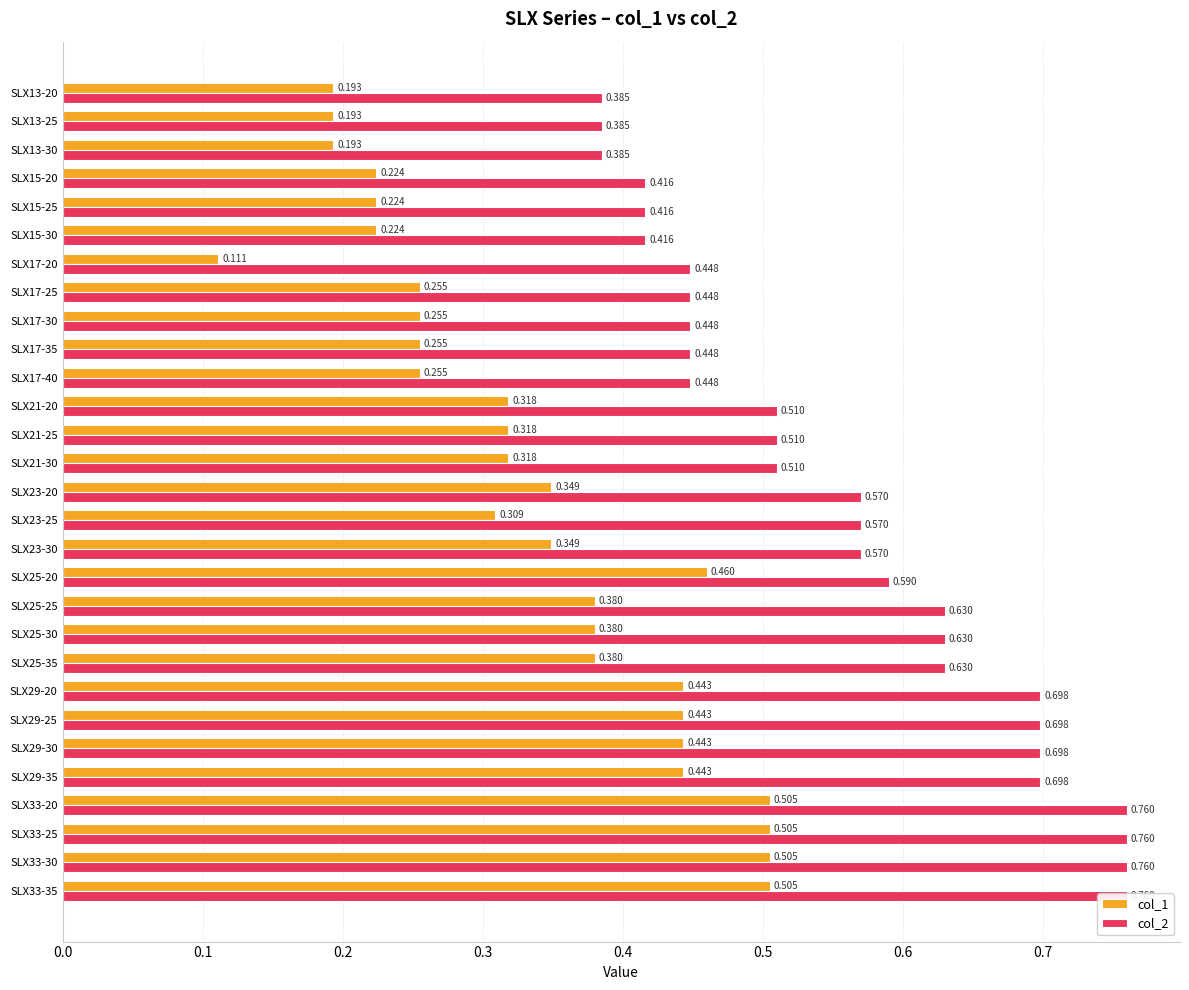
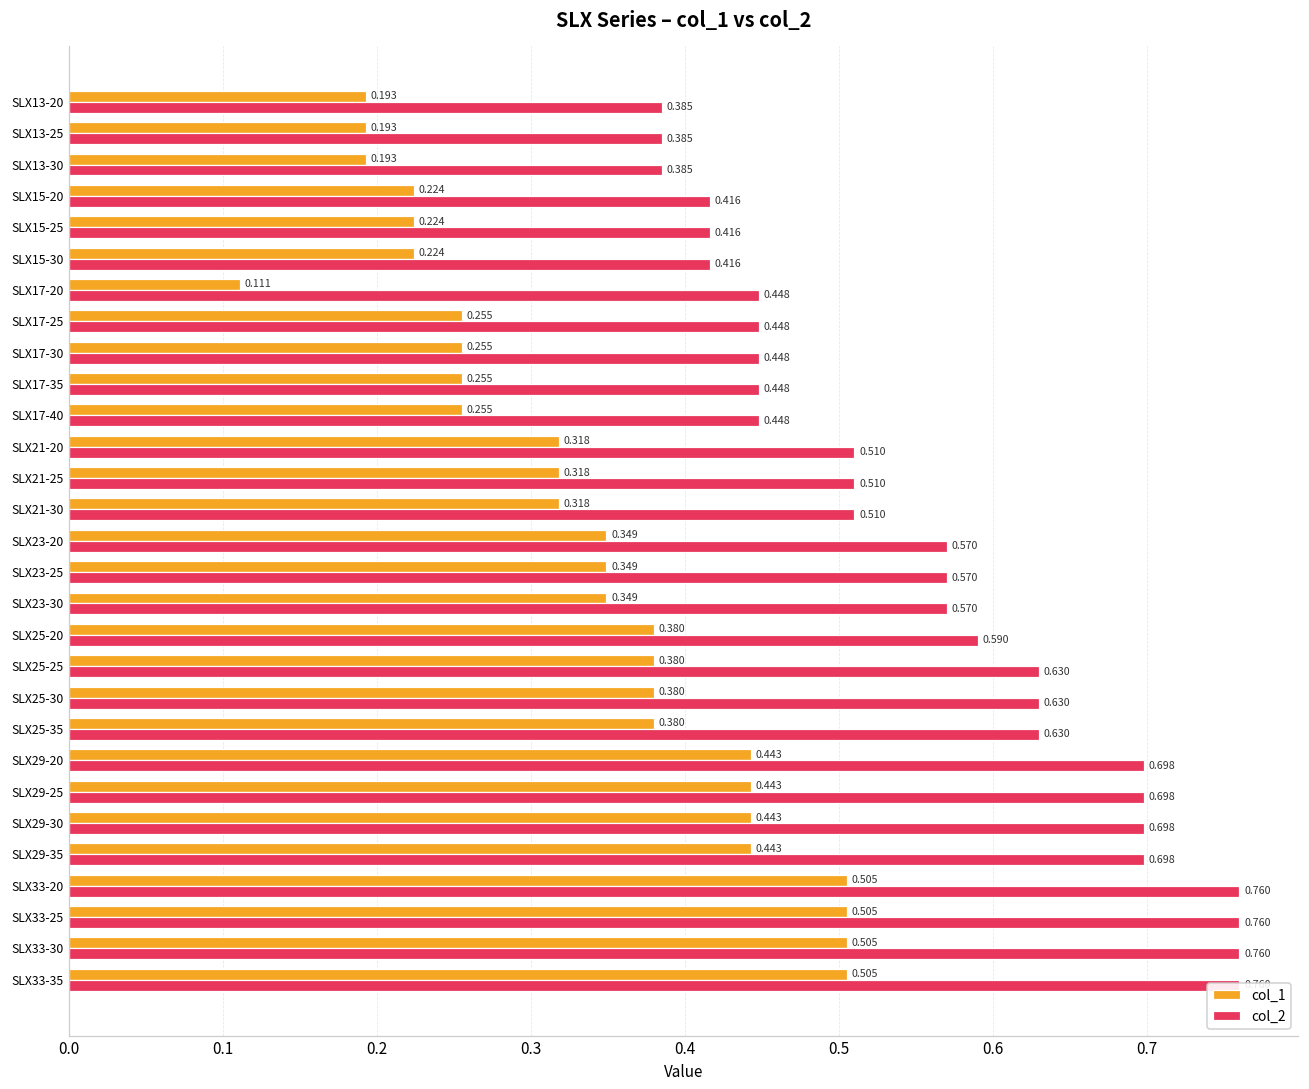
  {
    "col_1": {
      "SLX13-20": 0.193,
      "SLX13-25": 0.193,
      "SLX13-30": 0.193,
      "SLX15-20": 0.224,
      "SLX15-25": 0.224,
      "SLX15-30": 0.224,
      "SLX17-20": 0.111,
      "SLX17-25": 0.255,
      "SLX17-30": 0.255,
      "SLX17-35": 0.255,
      "SLX17-40": 0.255,
      "SLX21-20": 0.318,
      "SLX21-25": 0.318,
      "SLX21-30": 0.318,
      "SLX23-20": 0.349,
-     "SLX23-25": 0.309,
+     "SLX23-25": 0.349,
      "SLX23-30": 0.349,
-     "SLX25-20": 0.460,
+     "SLX25-20": 0.380,
      "SLX25-25": 0.380,
      "SLX25-30": 0.380,
      "SLX25-35": 0.380,
      "SLX29-20": 0.443,
      "SLX29-25": 0.443,
      "SLX29-30": 0.443,
      "SLX29-35": 0.443,
      "SLX33-20": 0.505,
      "SLX33-25": 0.505,
      "SLX33-30": 0.505,
      "SLX33-35": 0.505
    },
    "col_2": {
      "SLX13-20": 0.385,
      "SLX13-25": 0.385,
      "SLX13-30": 0.385,
      "SLX15-20": 0.416,
      "SLX15-25": 0.416,
      "SLX15-30": 0.416,
      "SLX17-20": 0.448,
      "SLX17-25": 0.448,
      "SLX17-30": 0.448,
      "SLX17-35": 0.448,
      "SLX17-40": 0.448,
      "SLX21-20": 0.510,
      "SLX21-25": 0.510,
      "SLX21-30": 0.510,
      "SLX23-20": 0.570,
      "SLX23-25": 0.570,
      "SLX23-30": 0.570,
      "SLX25-20": 0.590,
      "SLX25-25": 0.630,
      "SLX25-30": 0.630,
      "SLX25-35": 0.630,
      "SLX29-20": 0.698,
      "SLX29-25": 0.698,
      "SLX29-30": 0.698,
      "SLX29-35": 0.698,
      "SLX33-20": 0.760,
      "SLX33-25": 0.760,
      "SLX33-30": 0.760
    }
  }
